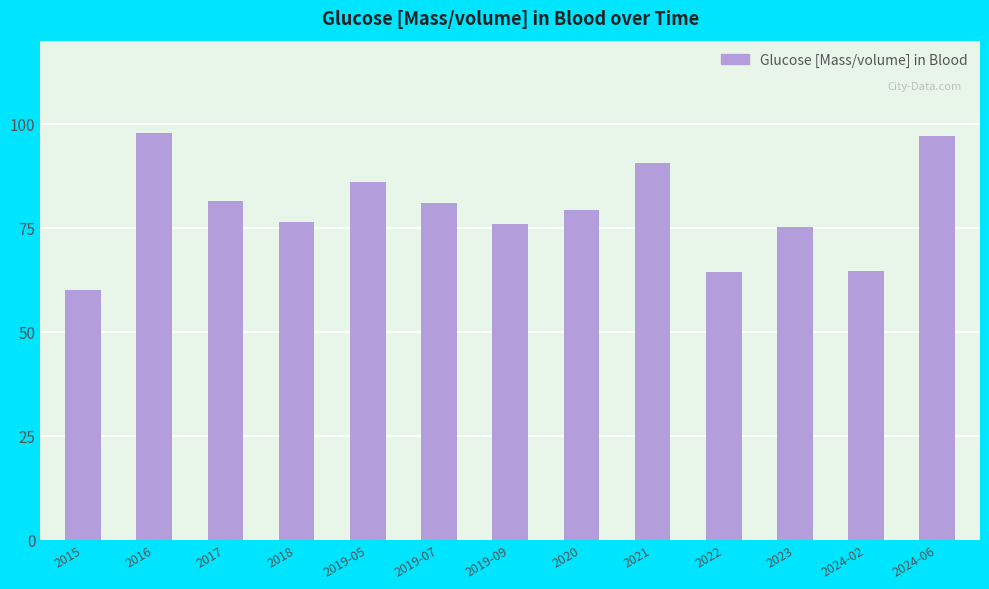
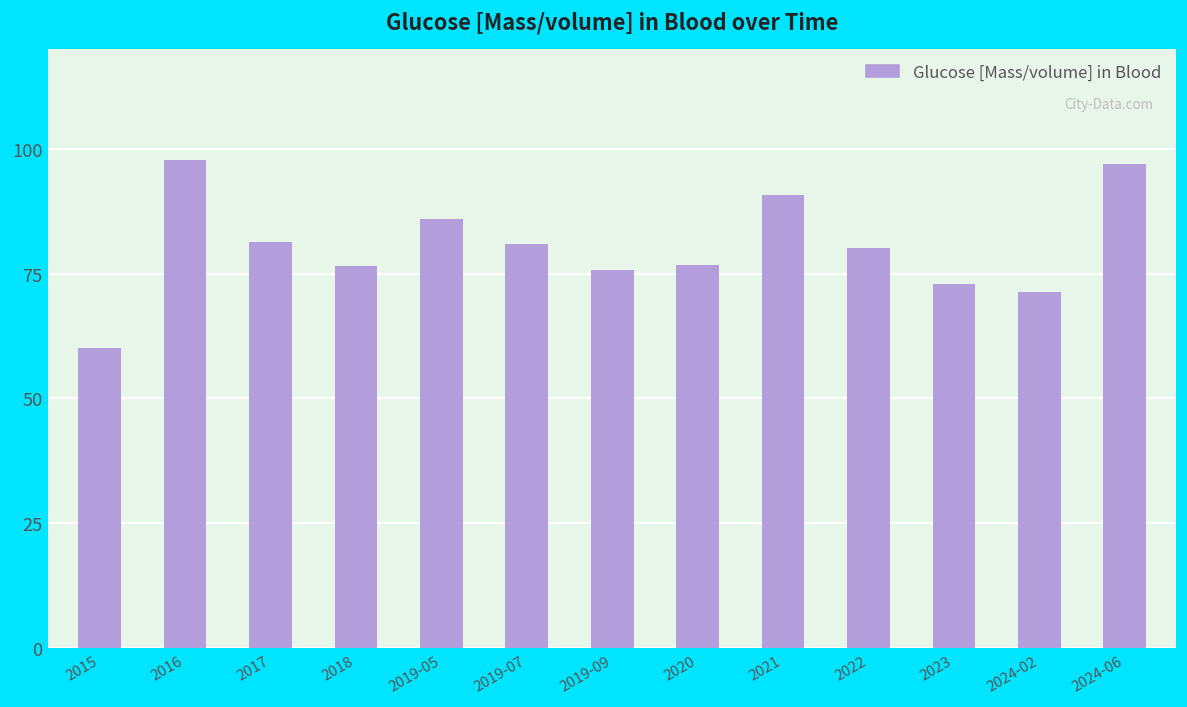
  {
    "2015": 60,
    "2016": 98,
    "2017": 81,
    "2018": 77,
    "2019-05": 86,
    "2019-07": 81,
    "2019-09": 76,
-   "2020": 79,
+   "2020": 77,
    "2021": 91,
-   "2022": 64,
-   "2023": 75,
-   "2024-02": 65,
+   "2022": 80,
+   "2023": 73,
+   "2024-02": 71,
    "2024-06": 97
  }
